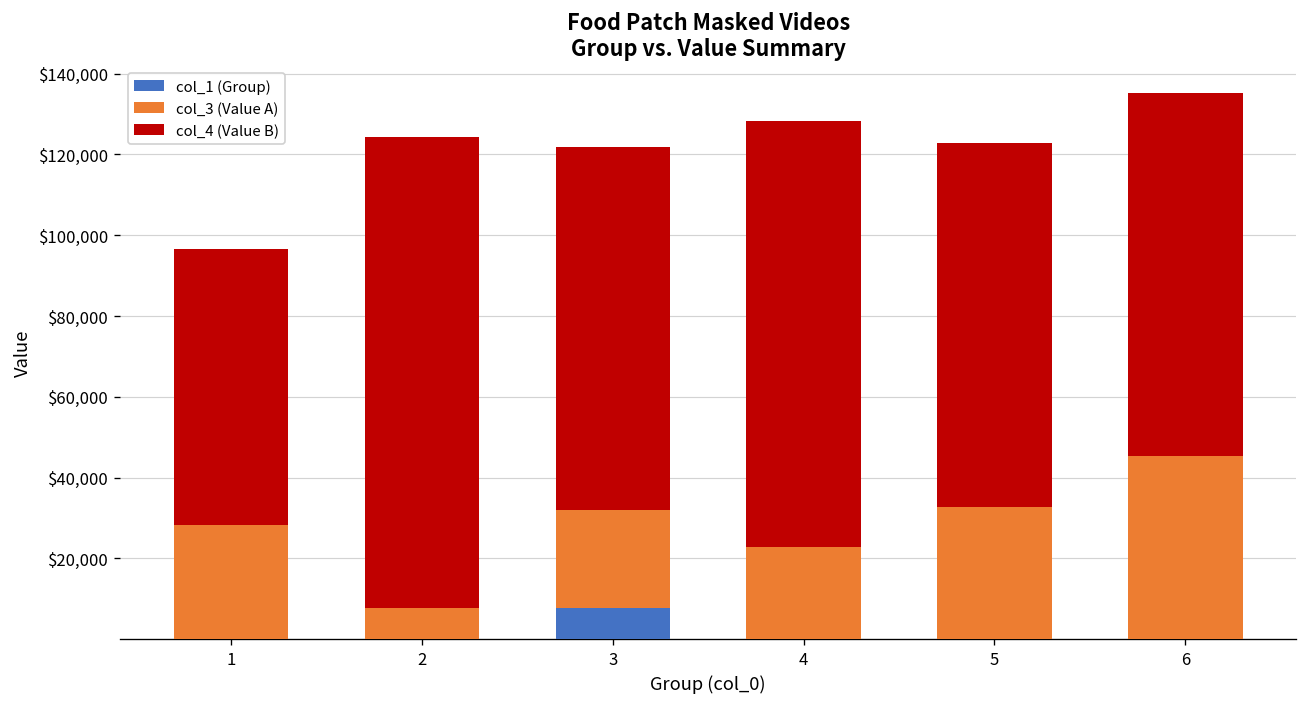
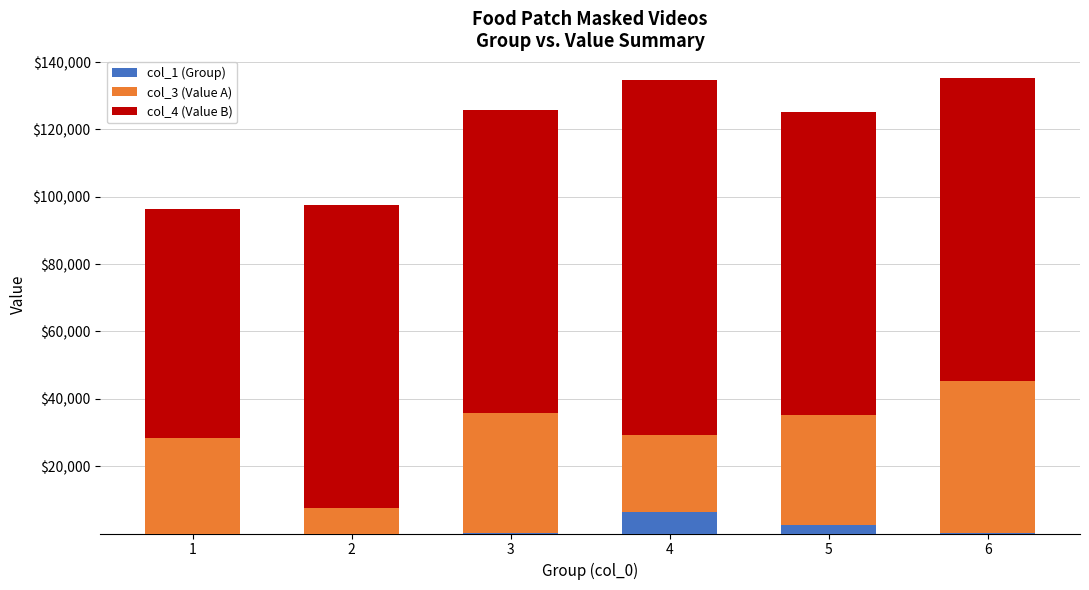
  {
    "col_1 (Group)": {
-     "3": "$8,000",
-     "4": "$0",
-     "5": "$0"
+     "3": "$0",
+     "4": "$7,000",
+     "5": "$2,000"
    },
    "col_3 (Value A)": {
      "1": "$28,000",
      "2": "$8,000",
-     "3": "$24,000",
+     "3": "$36,000",
      "4": "$23,000",
      "5": "$33,000",
      "6": "$45,000"
    },
    "col_4 (Value B)": {
      "1": "$68,000",
-     "2": "$117,000",
+     "2": "$90,000",
      "3": "$90,000",
      "4": "$105,000",
      "5": "$90,000",
      "6": "$90,000"
    }
  }
